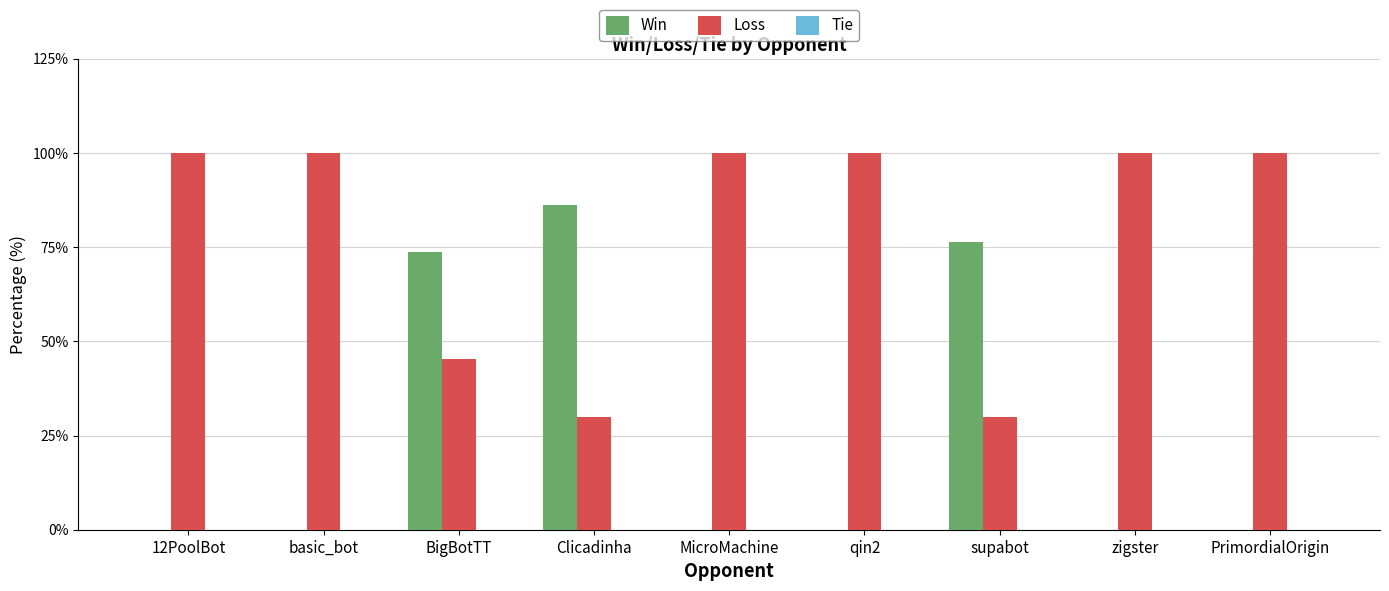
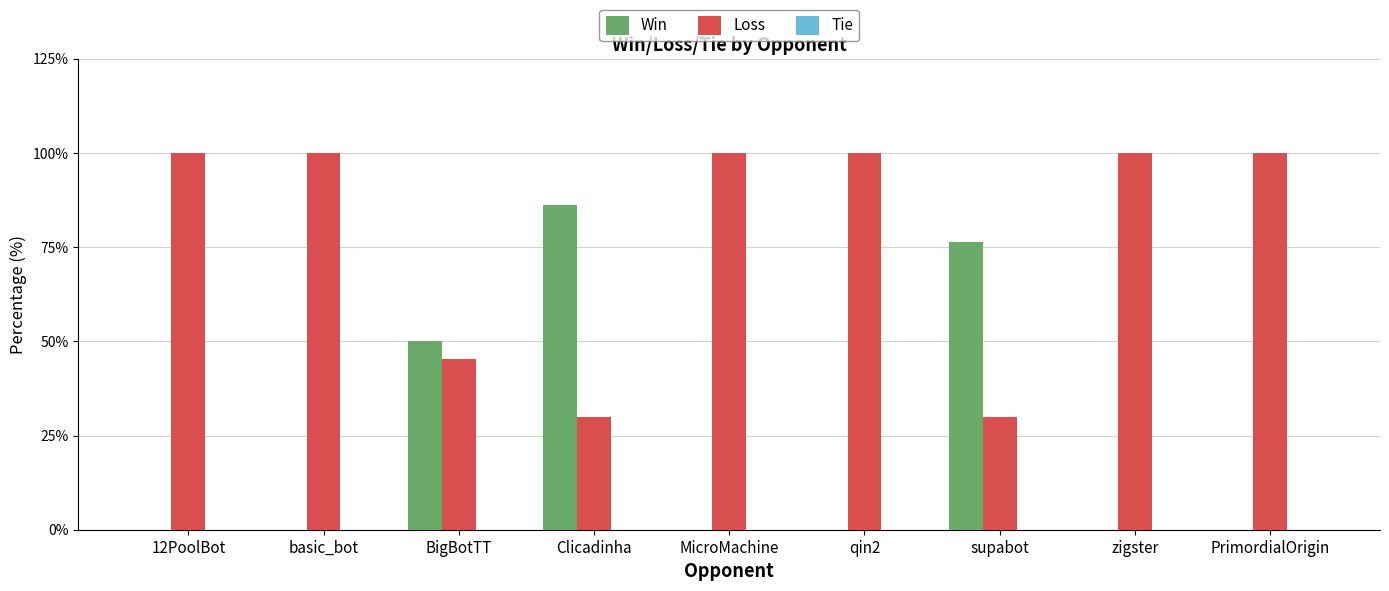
  {
    "Win": {
      "12PoolBot": "0%",
      "basic_bot": "0%",
-     "BigBotTT": "74%",
+     "BigBotTT": "50%",
      "Clicadinha": "86%",
      "MicroMachine": "0%",
      "qin2": "0%",
      "supabot": "77%",
      "zigster": "0%",
      "PrimordialOrigin": "0%"
    },
    "Loss": {
      "12PoolBot": "100%",
      "basic_bot": "100%",
      "BigBotTT": "45%",
      "Clicadinha": "30%",
      "MicroMachine": "100%",
      "qin2": "100%",
      "supabot": "30%",
      "zigster": "100%",
      "PrimordialOrigin": "100%"
    },
    "Tie": {
      "12PoolBot": "0%",
      "basic_bot": "0%",
      "BigBotTT": "0%",
      "Clicadinha": "0%",
      "MicroMachine": "0%",
      "qin2": "0%",
      "supabot": "0%",
      "zigster": "0%",
      "PrimordialOrigin": "0%"
    }
  }
